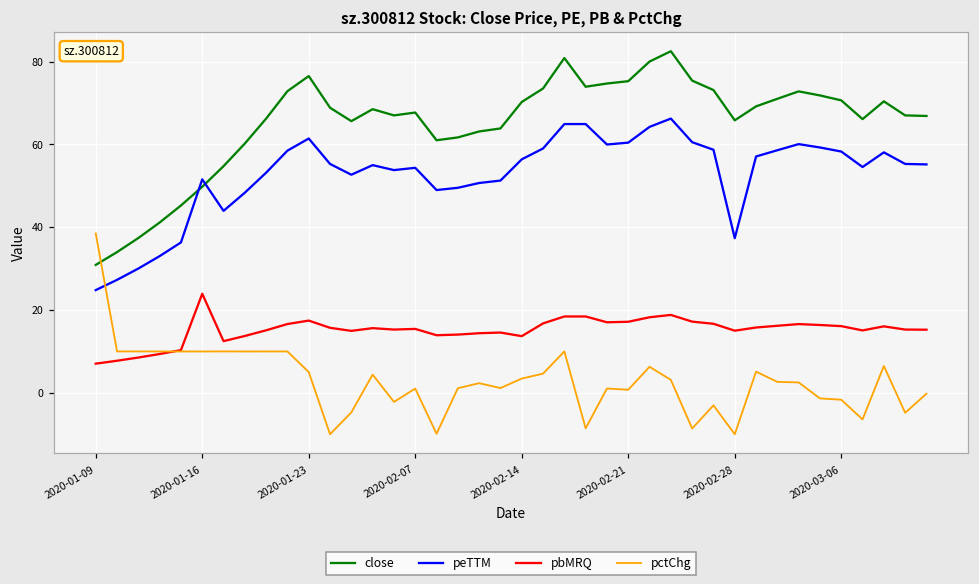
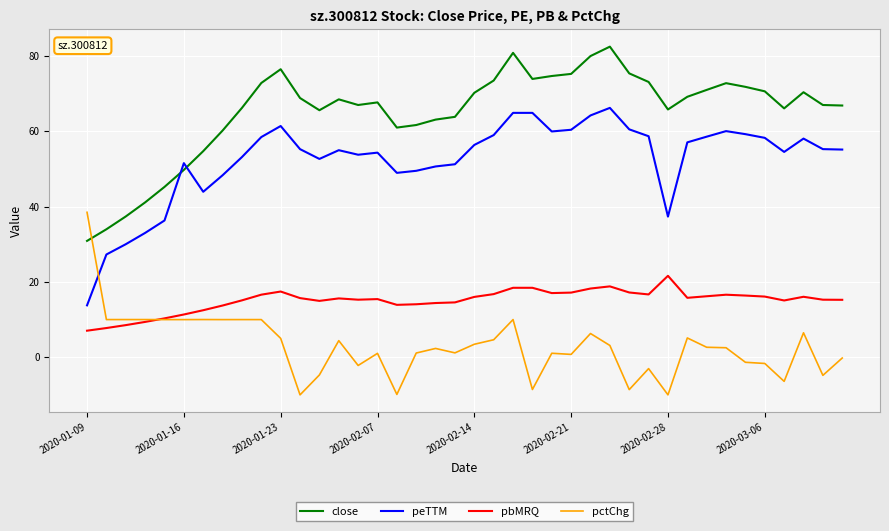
  {
    "close": {
      "2020-01-09": 31,
      "2020-01-16": 50,
      "2020-01-23": 77,
      "2020-02-07": 68,
      "2020-02-14": 70,
      "2020-02-21": 75,
      "2020-02-28": 66,
      "2020-03-06": 71
    },
    "peTTM": {
-     "2020-01-09": 25,
+     "2020-01-09": 14,
      "2020-01-16": 52,
      "2020-01-23": 61,
      "2020-02-07": 54,
      "2020-02-14": 56,
      "2020-02-21": 60,
      "2020-02-28": 37,
      "2020-03-06": 58
    },
    "pbMRQ": {
      "2020-01-09": 7,
-     "2020-01-16": 24,
+     "2020-01-16": 11,
      "2020-01-23": 17,
      "2020-02-07": 15,
-     "2020-02-14": 14,
+     "2020-02-14": 16,
      "2020-02-21": 17,
-     "2020-02-28": 15,
+     "2020-02-28": 22,
      "2020-03-06": 16
    },
    "pctChg": {
      "2020-01-09": 39,
      "2020-01-16": 10,
      "2020-01-23": 5,
      "2020-02-07": 1,
      "2020-02-14": 3,
      "2020-02-21": 1,
      "2020-02-28": -10,
      "2020-03-06": -2
    }
  }
